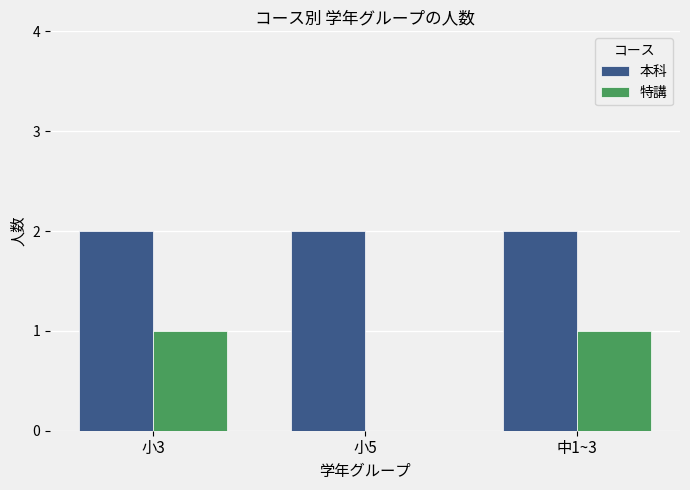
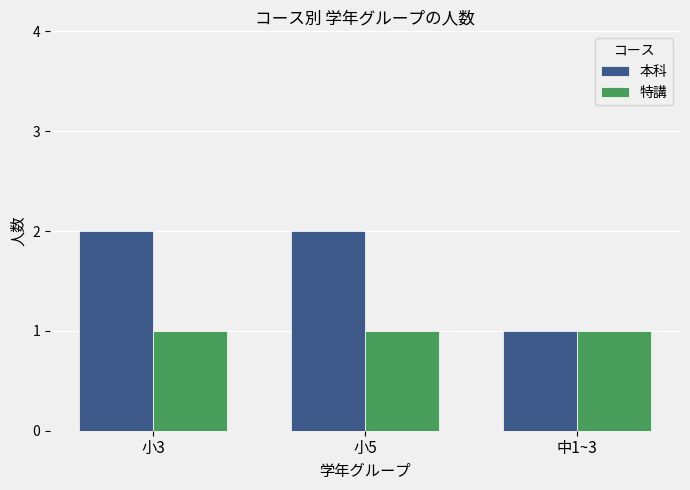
  {
    "本科": {
      "小3": 2,
      "小5": 2,
-     "中1~3": 2
+     "中1~3": 1
    },
    "特講": {
      "小3": 1,
-     "小5": 0,
+     "小5": 1,
      "中1~3": 1
    }
  }
